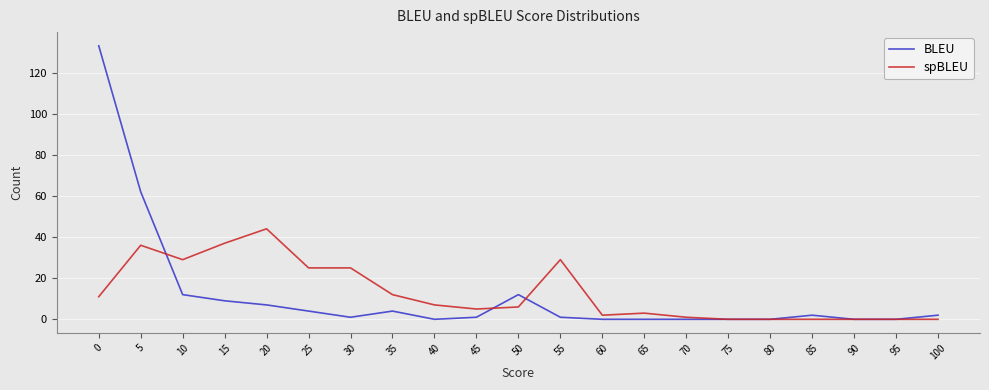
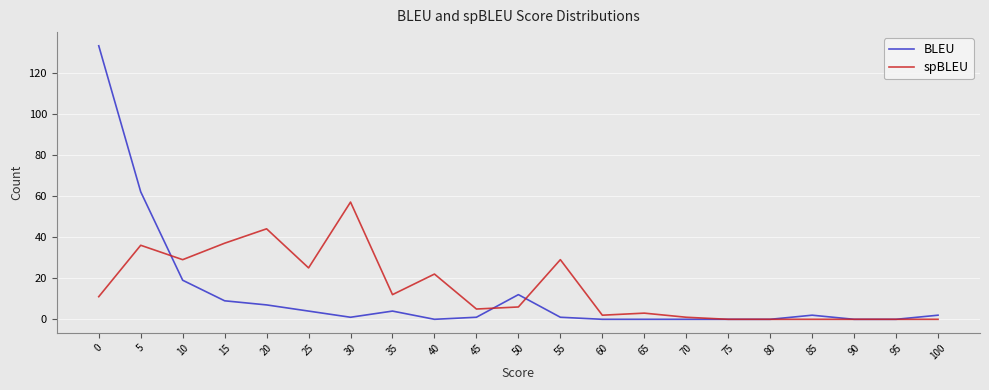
  {
    "BLEU": {
      "0": 133,
      "5": 62,
-     "10": 12,
+     "10": 19,
      "15": 9,
      "20": 7,
      "25": 4,
      "30": 1,
      "35": 4,
      "40": 0,
      "45": 1,
      "50": 12,
      "55": 1,
      "60": 0,
      "65": 0,
      "85": 2,
      "100": 2
    },
    "spBLEU": {
      "0": 11,
      "5": 36,
      "10": 29,
      "15": 37,
      "20": 44,
      "25": 25,
-     "30": 25,
+     "30": 57,
      "35": 12,
-     "40": 7,
+     "40": 22,
      "45": 5,
      "50": 6,
      "55": 29,
      "60": 2,
      "65": 3,
      "85": 0,
      "100": 0
    }
  }
